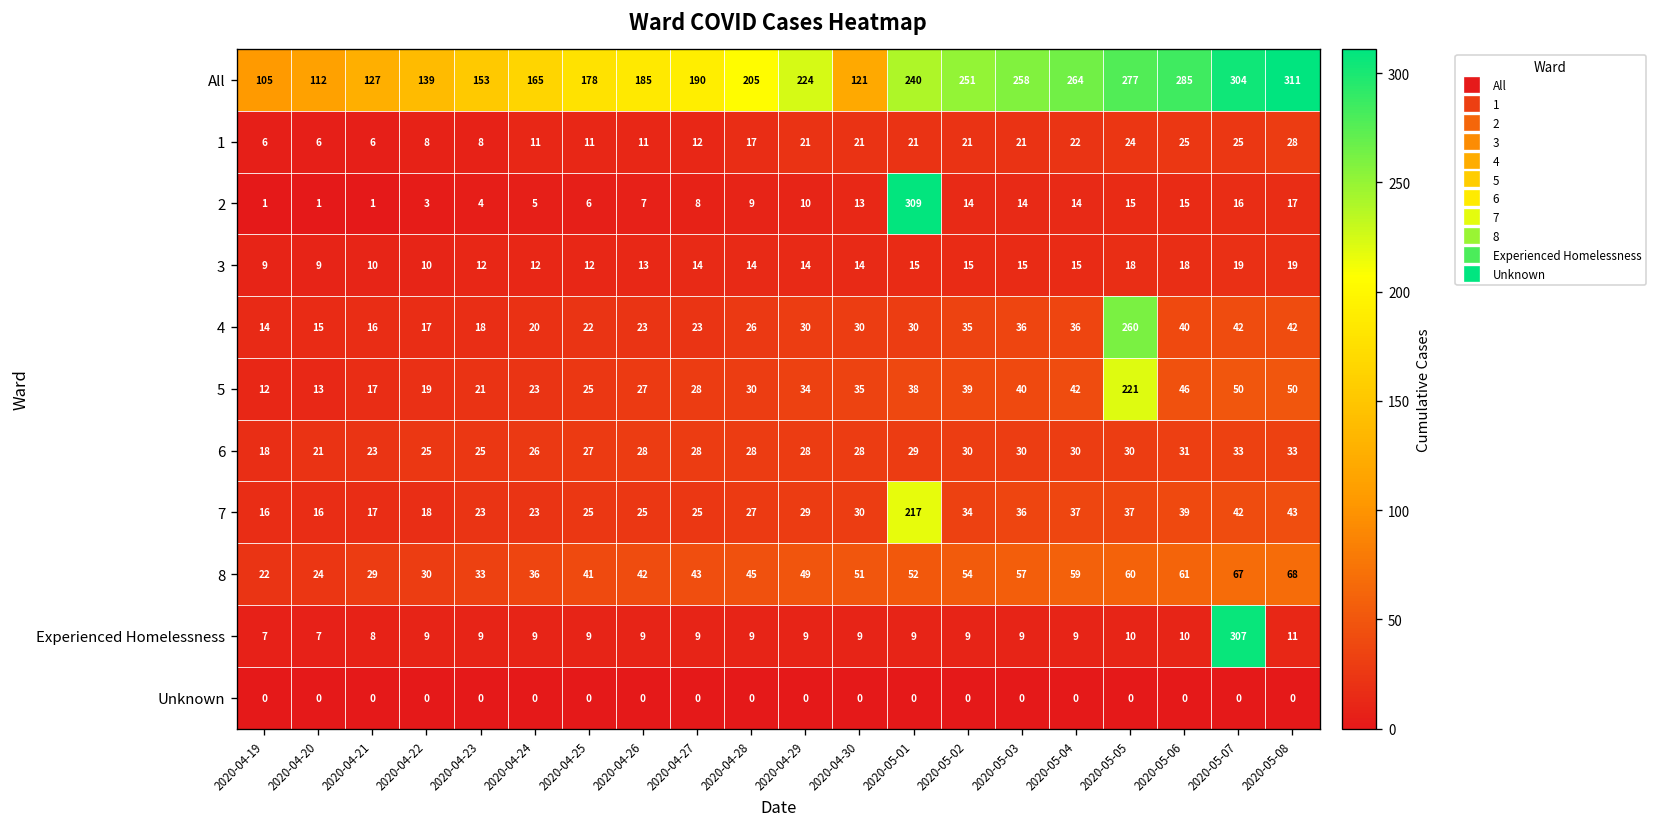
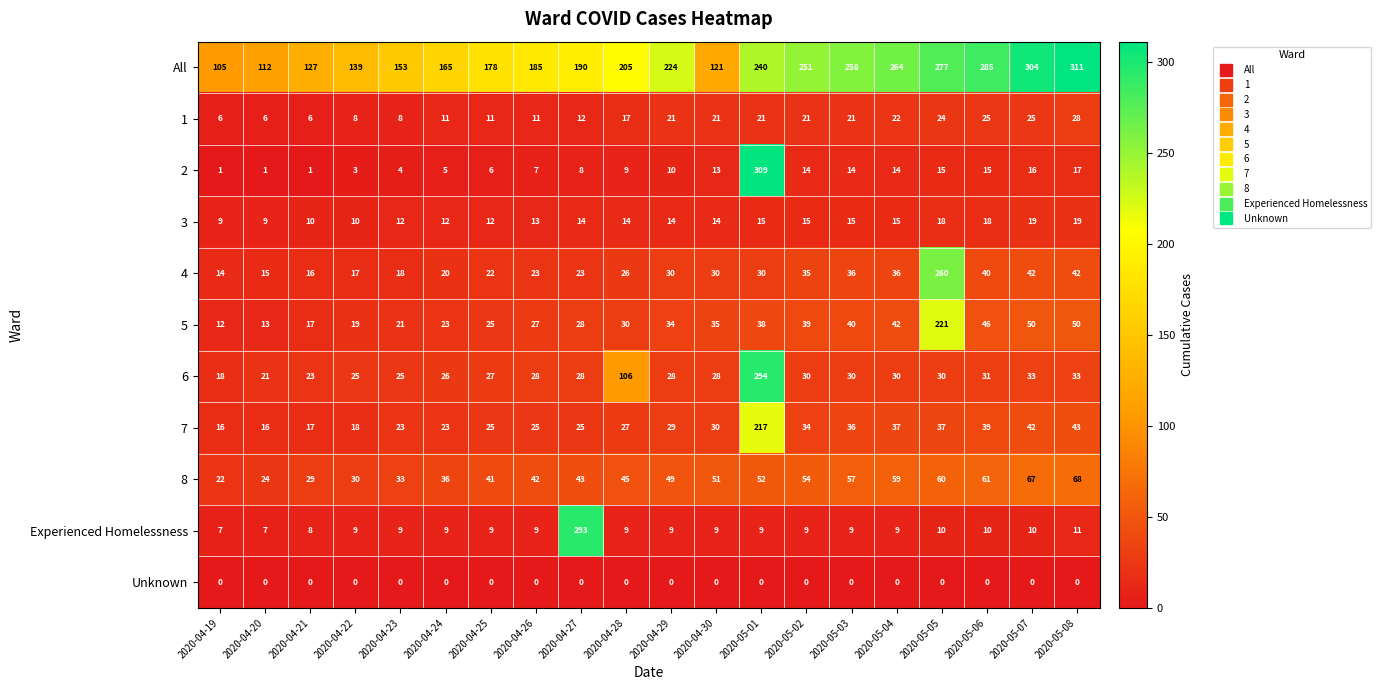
  {
    "6": {
      "2020-04-19": 18,
      "2020-04-20": 21,
      "2020-04-21": 23,
      "2020-04-22": 25,
      "2020-04-23": 25,
      "2020-04-24": 26,
      "2020-04-25": 27,
      "2020-04-26": 28,
      "2020-04-27": 28,
-     "2020-04-28": 28,
+     "2020-04-28": 106,
      "2020-04-29": 28,
      "2020-04-30": 28,
-     "2020-05-01": 29,
+     "2020-05-01": 294,
      "2020-05-02": 30,
      "2020-05-03": 30,
      "2020-05-04": 30,
      "2020-05-05": 30,
      "2020-05-06": 31,
      "2020-05-07": 33,
      "2020-05-08": 33
    },
    "Experienced Homelessness": {
      "2020-04-19": 7,
      "2020-04-20": 7,
      "2020-04-21": 8,
      "2020-04-22": 9,
      "2020-04-23": 9,
      "2020-04-24": 9,
      "2020-04-25": 9,
      "2020-04-26": 9,
-     "2020-04-27": 9,
+     "2020-04-27": 293,
      "2020-04-28": 9,
      "2020-04-29": 9,
      "2020-04-30": 9,
      "2020-05-01": 9,
      "2020-05-02": 9,
      "2020-05-03": 9,
      "2020-05-04": 9,
      "2020-05-05": 10,
      "2020-05-06": 10,
-     "2020-05-07": 307,
+     "2020-05-07": 10,
      "2020-05-08": 11
    }
  }
